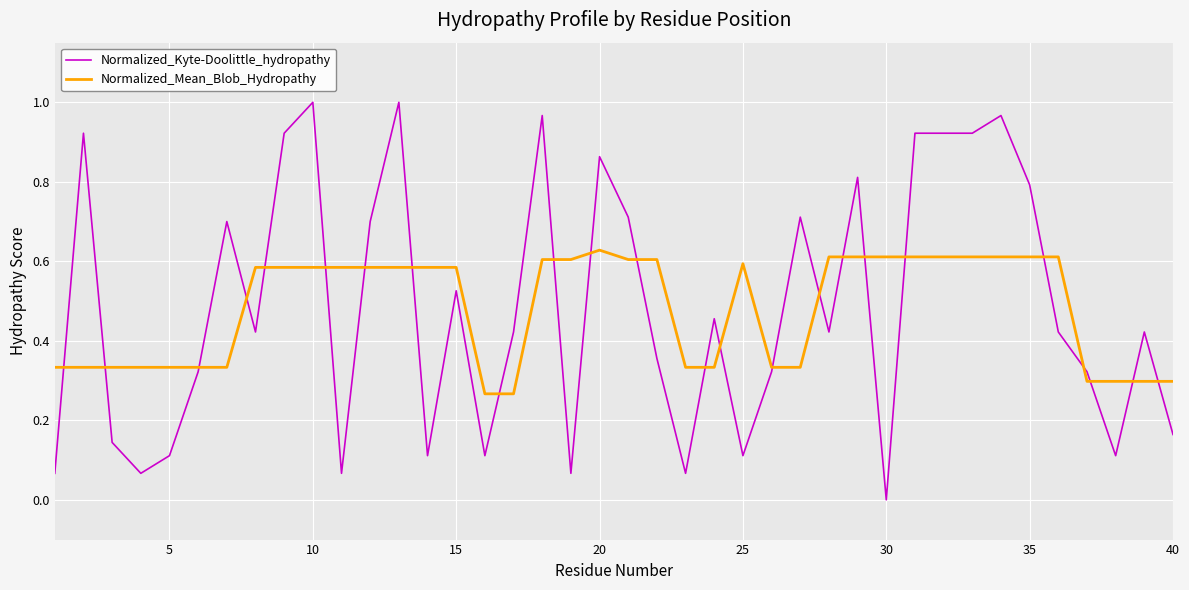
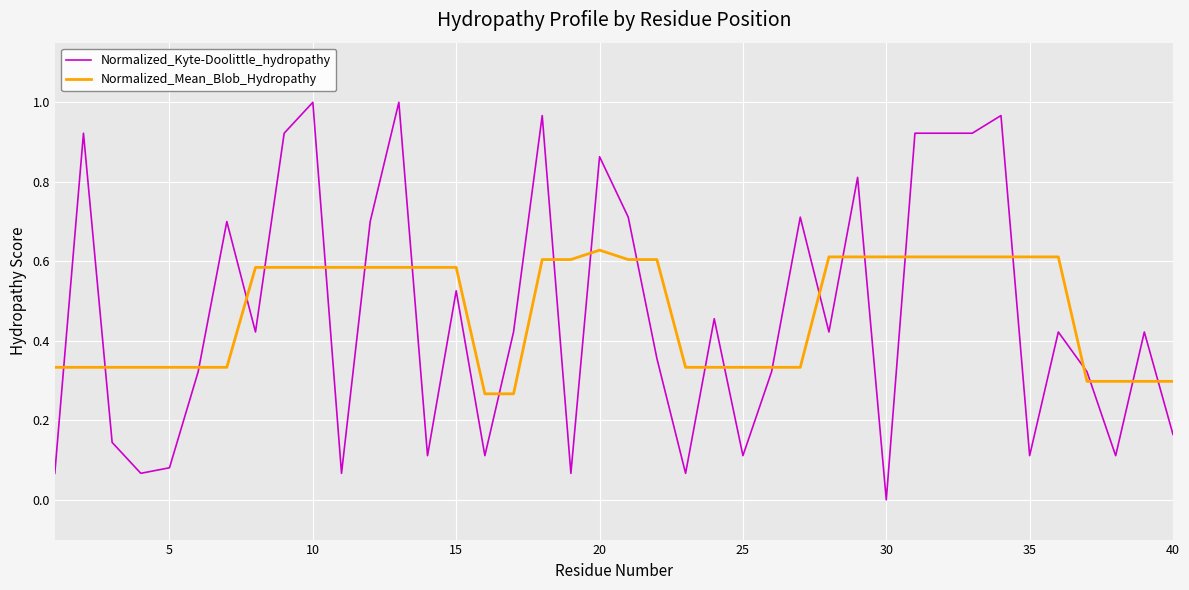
  {
    "Normalized_Kyte-Doolittle_hydropathy": {
-     "5": 0.11,
+     "5": 0.08,
      "10": 1.00,
      "15": 0.53,
      "20": 0.86,
      "25": 0.11,
      "30": 0.00,
-     "35": 0.79,
+     "35": 0.11,
      "40": 0.16
    },
    "Normalized_Mean_Blob_Hydropathy": {
      "5": 0.33,
      "10": 0.58,
      "15": 0.58,
      "20": 0.63,
-     "25": 0.59,
+     "25": 0.33,
      "30": 0.61,
      "35": 0.61,
      "40": 0.30
    }
  }
